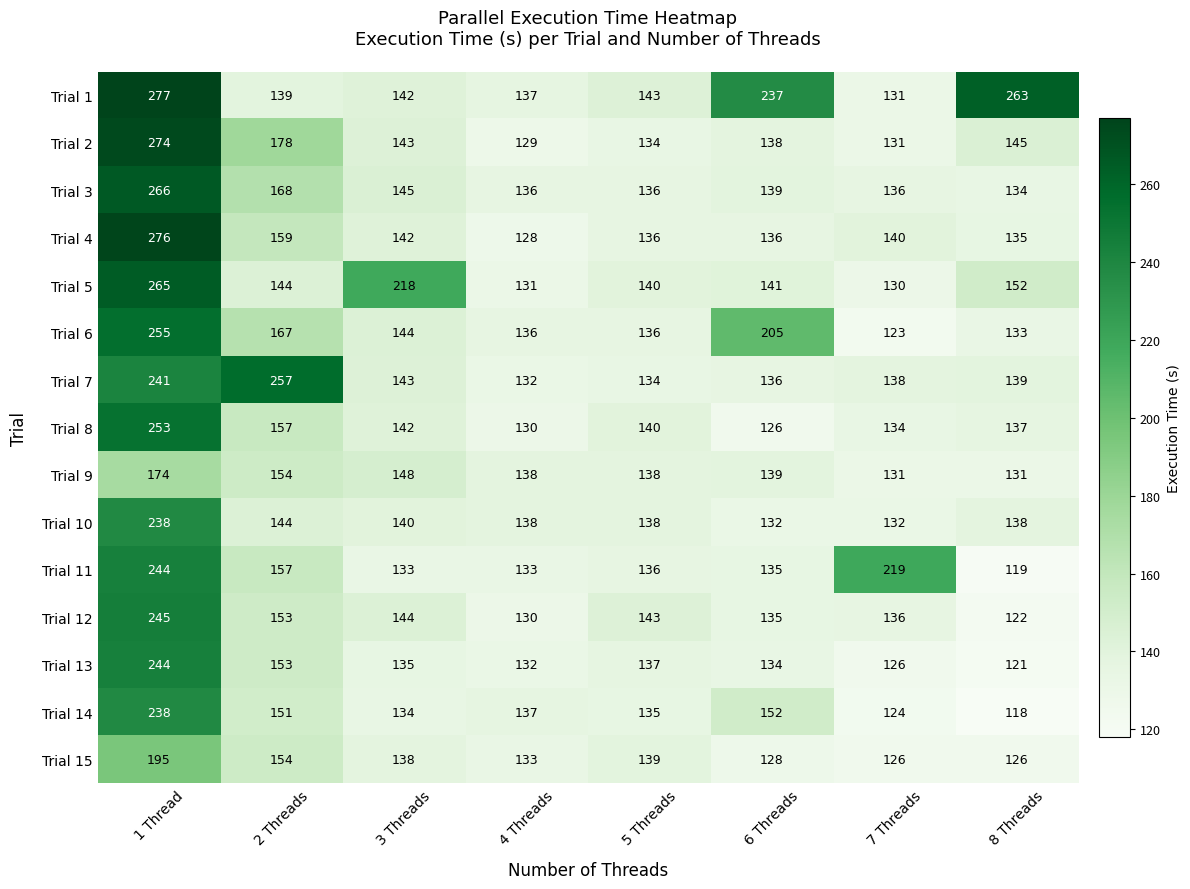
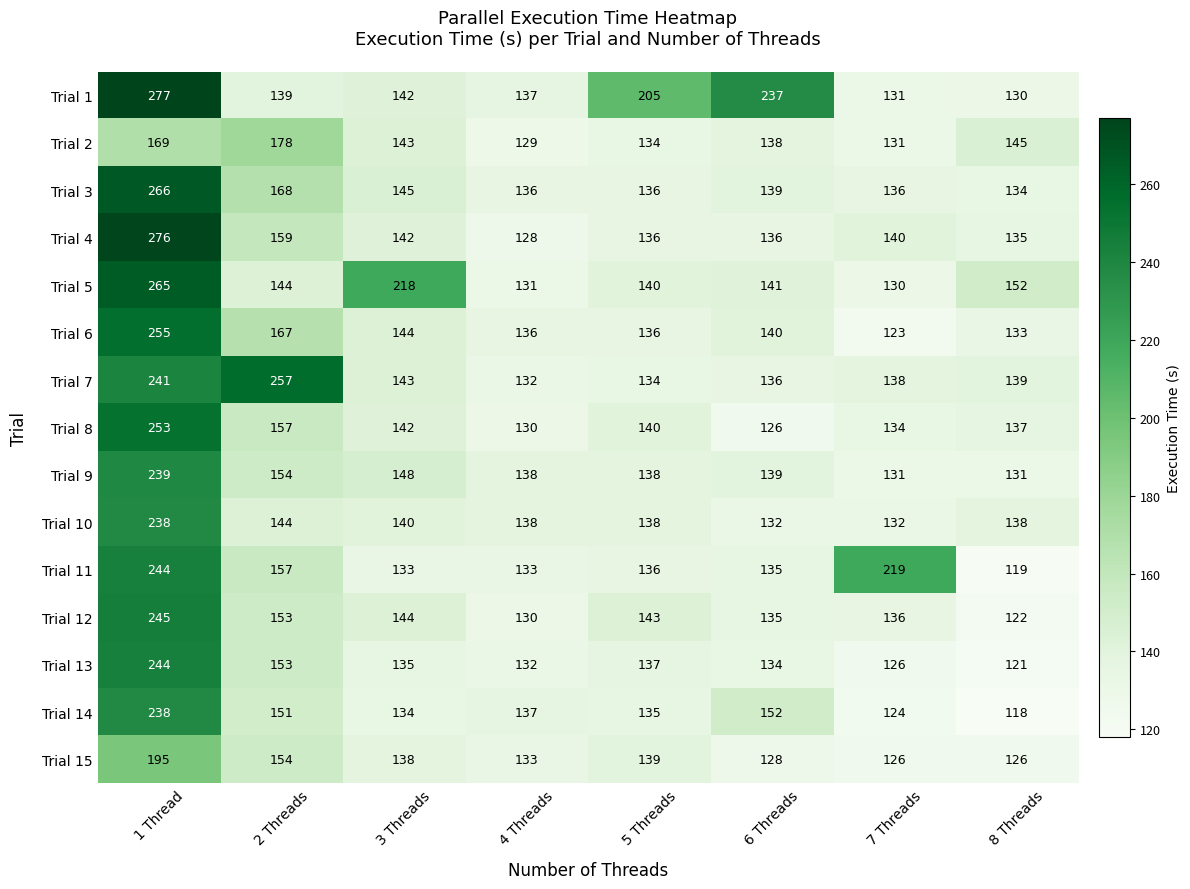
  {
    "Trial 1": {
      "1 Thread": 277,
      "2 Threads": 139,
      "3 Threads": 142,
      "4 Threads": 137,
-     "5 Threads": 143,
+     "5 Threads": 205,
      "6 Threads": 237,
      "7 Threads": 131,
-     "8 Threads": 263
+     "8 Threads": 130
    },
    "Trial 2": {
-     "1 Thread": 274,
+     "1 Thread": 169,
      "2 Threads": 178,
      "3 Threads": 143,
      "4 Threads": 129,
      "5 Threads": 134,
      "6 Threads": 138,
      "7 Threads": 131,
      "8 Threads": 145
    },
    "Trial 3": {
      "1 Thread": 266,
      "2 Threads": 168,
      "3 Threads": 145,
      "4 Threads": 136,
      "5 Threads": 136,
      "6 Threads": 139,
      "7 Threads": 136,
      "8 Threads": 134
    },
    "Trial 4": {
      "1 Thread": 276,
      "2 Threads": 159,
      "3 Threads": 142,
      "4 Threads": 128,
      "5 Threads": 136,
      "6 Threads": 136,
      "7 Threads": 140,
      "8 Threads": 135
    },
    "Trial 5": {
      "1 Thread": 265,
      "2 Threads": 144,
      "3 Threads": 218,
      "4 Threads": 131,
      "5 Threads": 140,
      "6 Threads": 141,
      "7 Threads": 130,
      "8 Threads": 152
    },
    "Trial 6": {
      "1 Thread": 255,
      "2 Threads": 167,
      "3 Threads": 144,
      "4 Threads": 136,
      "5 Threads": 136,
-     "6 Threads": 205,
+     "6 Threads": 140,
      "7 Threads": 123,
      "8 Threads": 133
    },
    "Trial 7": {
      "1 Thread": 241,
      "2 Threads": 257,
      "3 Threads": 143,
      "4 Threads": 132,
      "5 Threads": 134,
      "6 Threads": 136,
      "7 Threads": 138,
      "8 Threads": 139
    },
    "Trial 8": {
      "1 Thread": 253,
      "2 Threads": 157,
      "3 Threads": 142,
      "4 Threads": 130,
      "5 Threads": 140,
      "6 Threads": 126,
      "7 Threads": 134,
      "8 Threads": 137
    },
    "Trial 9": {
-     "1 Thread": 174,
+     "1 Thread": 239,
      "2 Threads": 154,
      "3 Threads": 148,
      "4 Threads": 138,
      "5 Threads": 138,
      "6 Threads": 139,
      "7 Threads": 131,
      "8 Threads": 131
    },
    "Trial 10": {
      "1 Thread": 238,
      "2 Threads": 144,
      "3 Threads": 140,
      "4 Threads": 138,
      "5 Threads": 138,
      "6 Threads": 132,
      "7 Threads": 132,
      "8 Threads": 138
    },
    "Trial 11": {
      "1 Thread": 244,
      "2 Threads": 157,
      "3 Threads": 133,
      "4 Threads": 133,
      "5 Threads": 136,
      "6 Threads": 135,
      "7 Threads": 219,
      "8 Threads": 119
    },
    "Trial 12": {
      "1 Thread": 245,
      "2 Threads": 153,
      "3 Threads": 144,
      "4 Threads": 130,
      "5 Threads": 143,
      "6 Threads": 135,
      "7 Threads": 136,
      "8 Threads": 122
    },
    "Trial 13": {
      "1 Thread": 244,
      "2 Threads": 153,
      "3 Threads": 135,
      "4 Threads": 132,
      "5 Threads": 137,
      "6 Threads": 134,
      "7 Threads": 126,
      "8 Threads": 121
    },
    "Trial 14": {
      "1 Thread": 238,
      "2 Threads": 151,
      "3 Threads": 134,
      "4 Threads": 137,
      "5 Threads": 135,
      "6 Threads": 152,
      "7 Threads": 124,
      "8 Threads": 118
    },
    "Trial 15": {
      "1 Thread": 195,
      "2 Threads": 154,
      "3 Threads": 138,
      "4 Threads": 133,
      "5 Threads": 139,
      "6 Threads": 128,
      "7 Threads": 126,
      "8 Threads": 126
    }
  }
